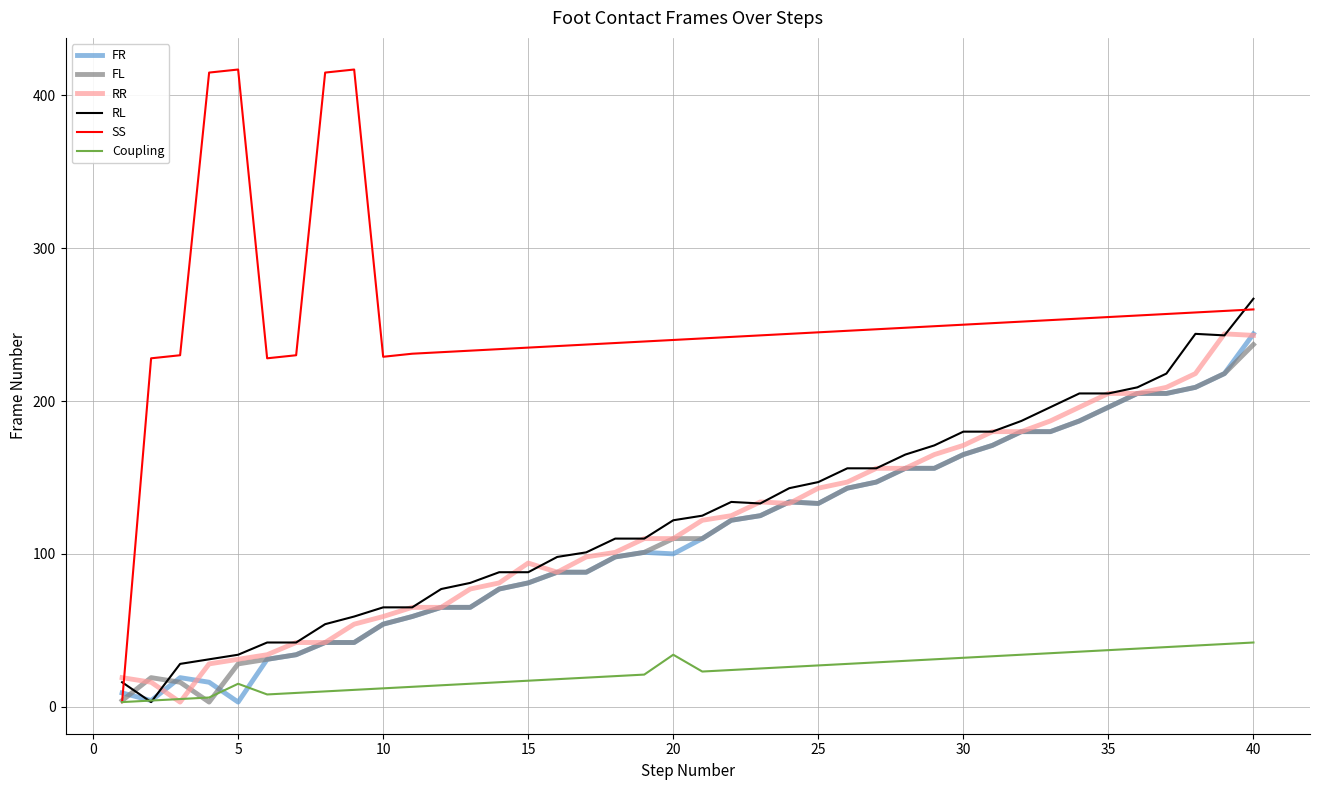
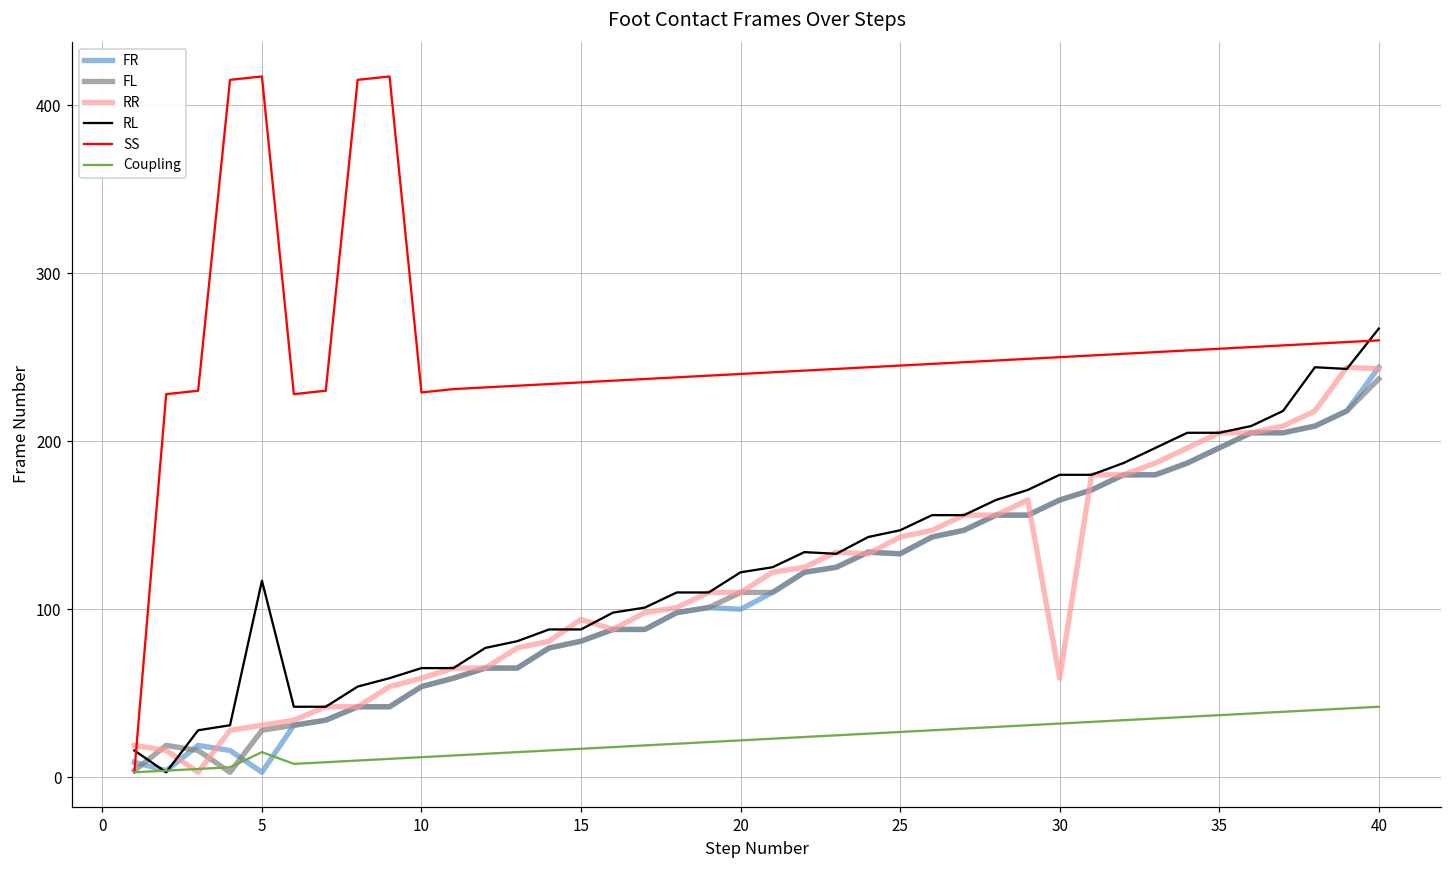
  {
    "FR": {
      "5": 3,
      "20": 100
    },
    "FL": {
      "5": 28,
      "40": 237
    },
    "RR": {
      "5": 31,
      "10": 59,
      "15": 94,
      "25": 143,
-     "30": 171
+     "30": 59
    },
    "RL": {
-     "5": 34,
+     "5": 117,
      "10": 65,
      "15": 88,
      "20": 122,
      "25": 147,
      "30": 180,
      "40": 267
    },
    "SS": {
      "5": 417,
      "10": 229,
      "15": 235,
      "20": 240,
      "25": 245,
      "30": 250,
      "35": 255,
      "40": 260
    },
    "Coupling": {
      "5": 15,
      "10": 12,
      "15": 17,
-     "20": 34,
+     "20": 22,
      "25": 27,
      "30": 32,
      "35": 37,
      "40": 42
    }
  }
